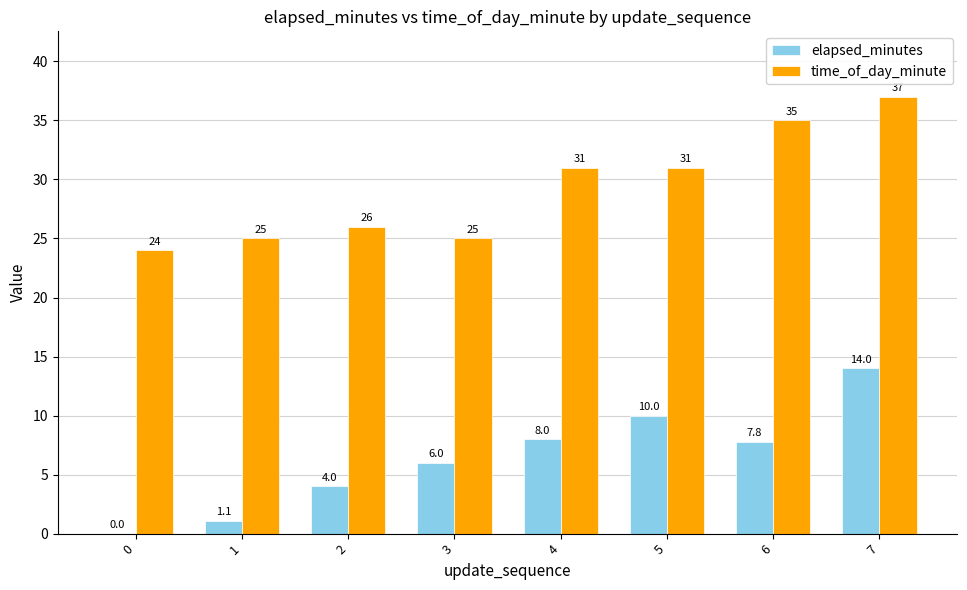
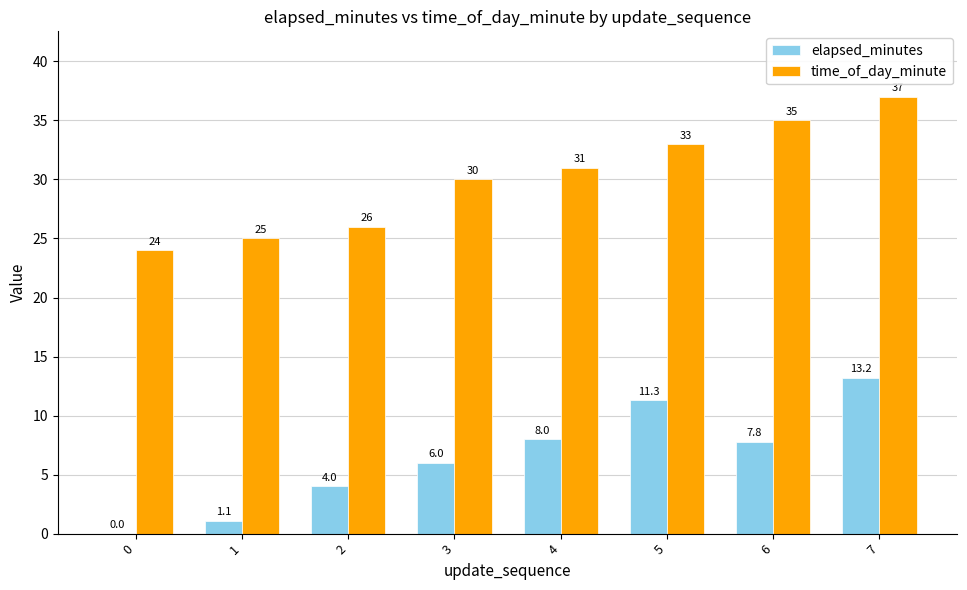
  {
    "elapsed_minutes": {
      "0": 0.0,
      "1": 1.1,
      "2": 4.0,
      "3": 6.0,
      "4": 8.0,
-     "5": 10.0,
+     "5": 11.3,
      "6": 7.8,
-     "7": 14.0
+     "7": 13.2
    },
    "time_of_day_minute": {
      "0": 24,
      "1": 25,
      "2": 26,
-     "3": 25,
+     "3": 30,
      "4": 31,
-     "5": 31,
+     "5": 33,
      "6": 35
    }
  }
